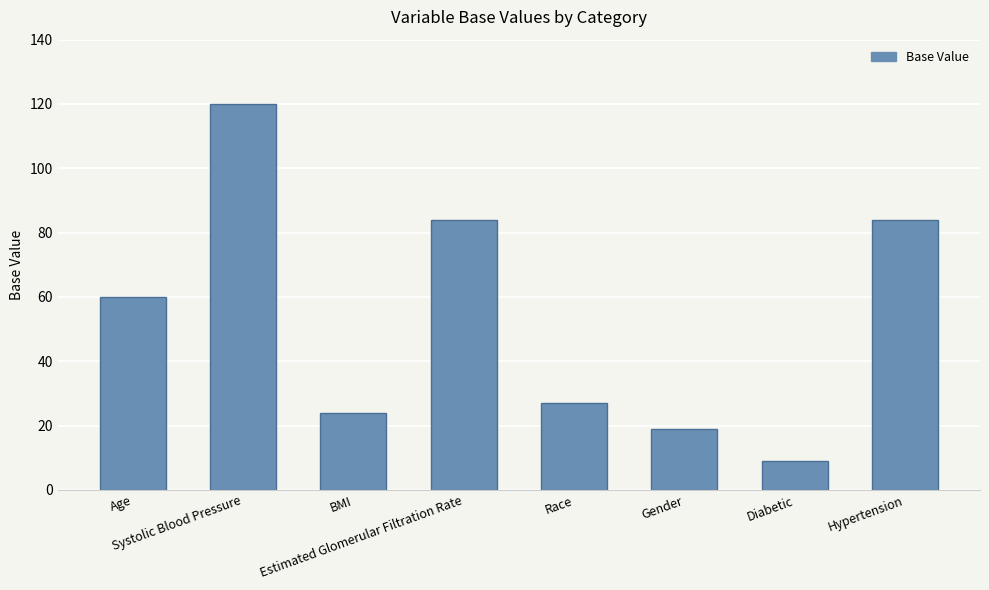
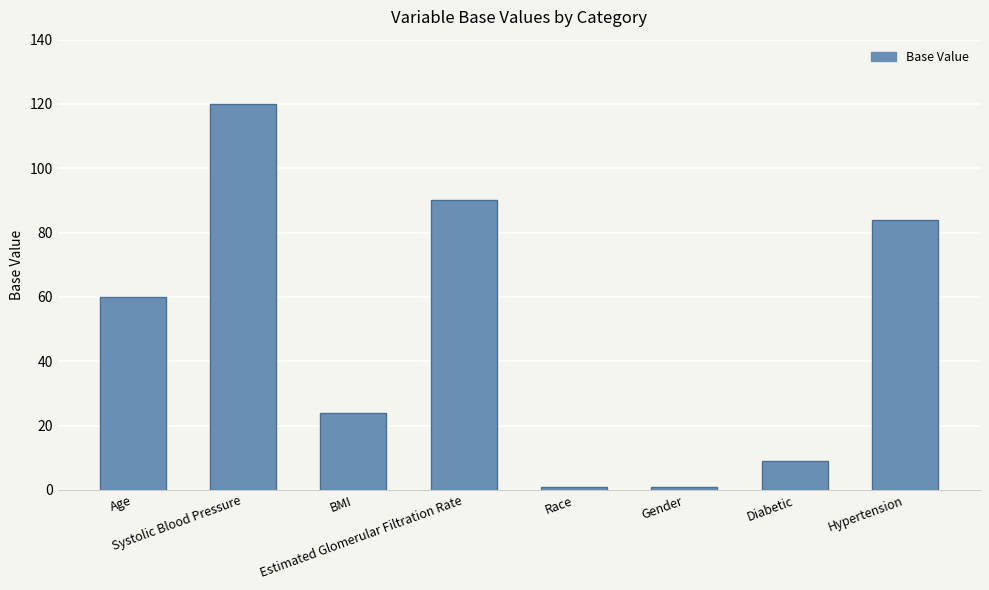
  {
    "Age": 60,
    "Systolic Blood Pressure": 120,
    "BMI": 24,
-   "Estimated Glomerular Filtration Rate": 84,
-   "Race": 27,
-   "Gender": 19,
+   "Estimated Glomerular Filtration Rate": 90,
+   "Race": 1,
+   "Gender": 1,
    "Diabetic": 9,
    "Hypertension": 84
  }
